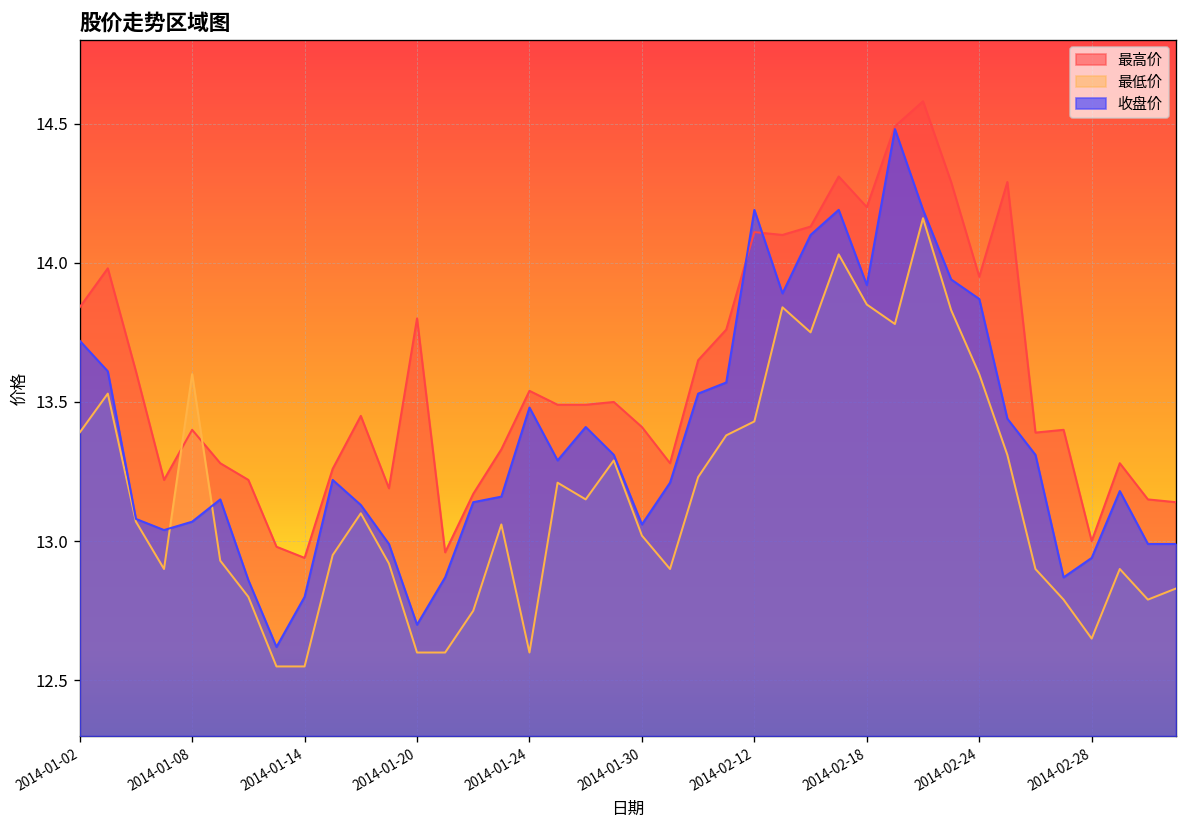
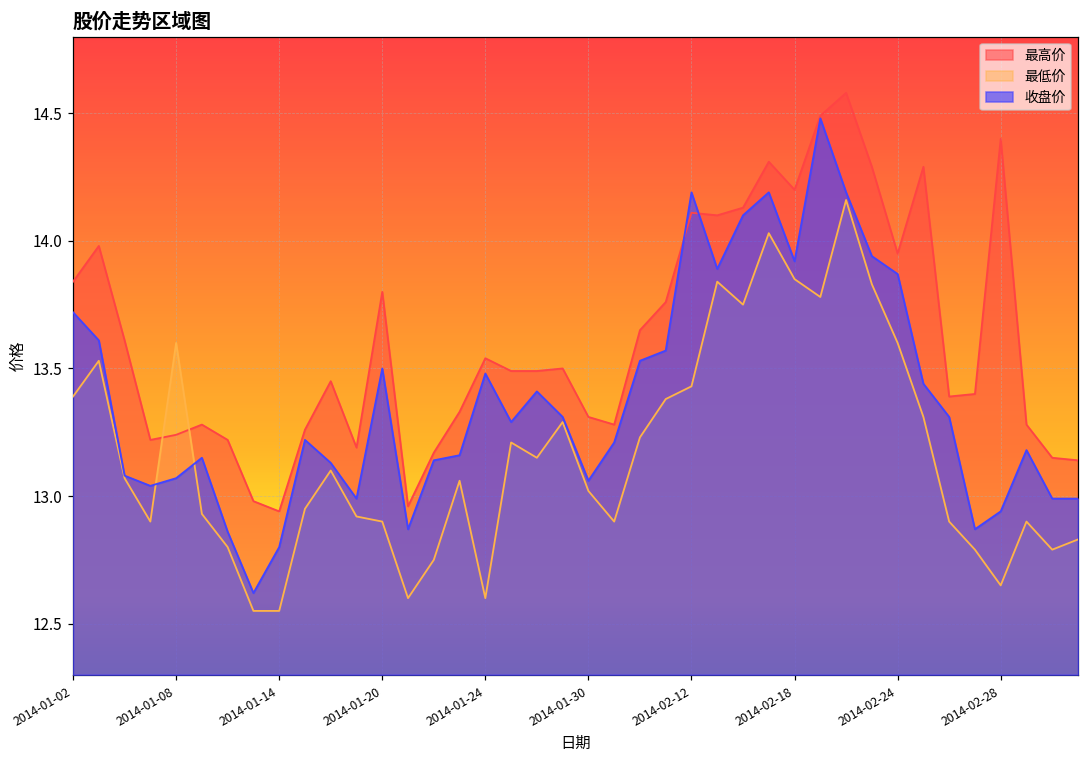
  {
    "最高价": {
      "2014-01-02": 13.84,
-     "2014-01-08": 13.40,
+     "2014-01-08": 13.24,
      "2014-01-14": 12.94,
      "2014-01-20": 13.80,
      "2014-01-24": 13.54,
-     "2014-01-30": 13.41,
+     "2014-01-30": 13.31,
      "2014-02-12": 14.11,
      "2014-02-18": 14.20,
      "2014-02-24": 13.95,
-     "2014-02-28": 13.0
+     "2014-02-28": 14.4
    },
    "最低价": {
      "2014-01-02": 13.4,
      "2014-01-08": 13.6,
      "2014-01-14": 12.55,
-     "2014-01-20": 12.6,
+     "2014-01-20": 12.9,
      "2014-01-24": 12.6,
      "2014-01-30": 13.02,
      "2014-02-12": 13.43,
      "2014-02-18": 13.85,
      "2014-02-24": 13.6,
      "2014-02-28": 12.65
    },
    "收盘价": {
      "2014-01-02": 13.72,
      "2014-01-08": 13.07,
      "2014-01-14": 12.8,
-     "2014-01-20": 12.7,
+     "2014-01-20": 13.5,
      "2014-01-24": 13.48,
      "2014-01-30": 13.06,
      "2014-02-12": 14.2,
      "2014-02-18": 13.92,
      "2014-02-24": 13.87,
      "2014-02-28": 12.94
    }
  }
